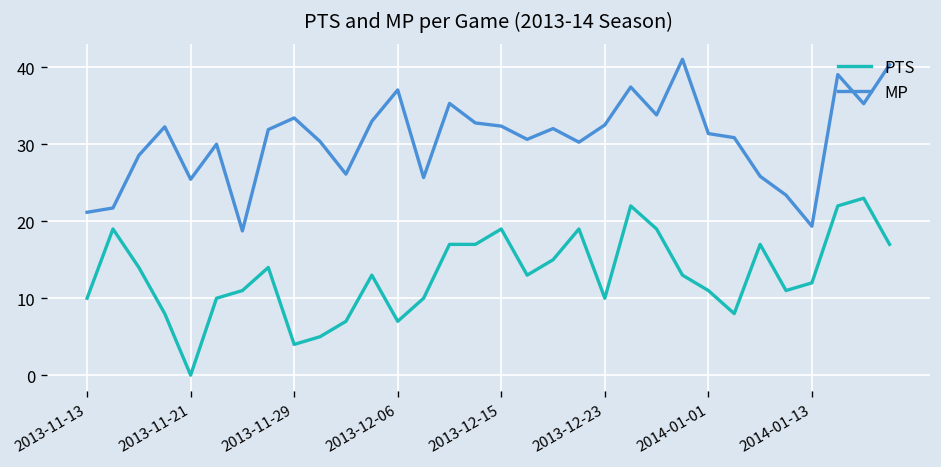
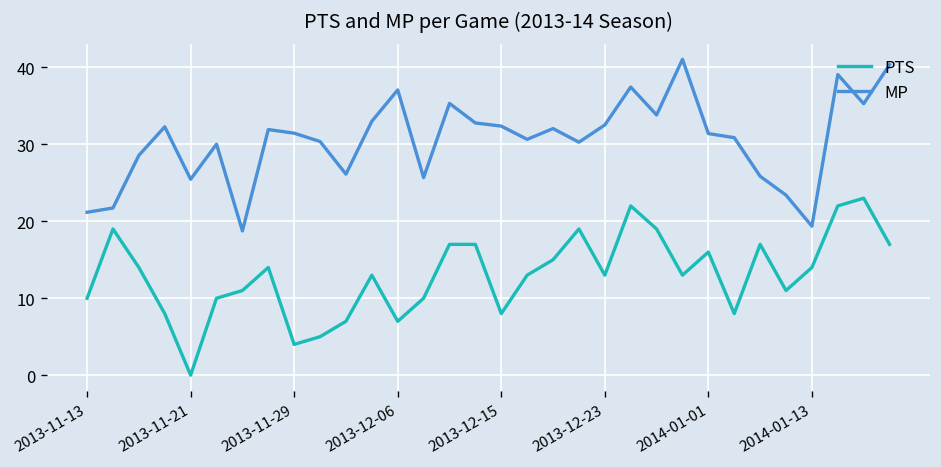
  {
    "PTS": {
      "2013-11-13": 10,
      "2013-11-21": 0,
      "2013-11-29": 4,
      "2013-12-06": 7,
-     "2013-12-15": 19,
-     "2013-12-23": 10,
-     "2014-01-01": 11,
-     "2014-01-13": 12
+     "2013-12-15": 8,
+     "2013-12-23": 13,
+     "2014-01-01": 16,
+     "2014-01-13": 14
    },
    "MP": {
      "2013-11-13": 21,
      "2013-11-21": 25,
-     "2013-11-29": 33,
+     "2013-11-29": 31,
      "2013-12-06": 37,
      "2013-12-15": 32,
      "2013-12-23": 33,
      "2014-01-01": 31,
      "2014-01-13": 19
    }
  }
